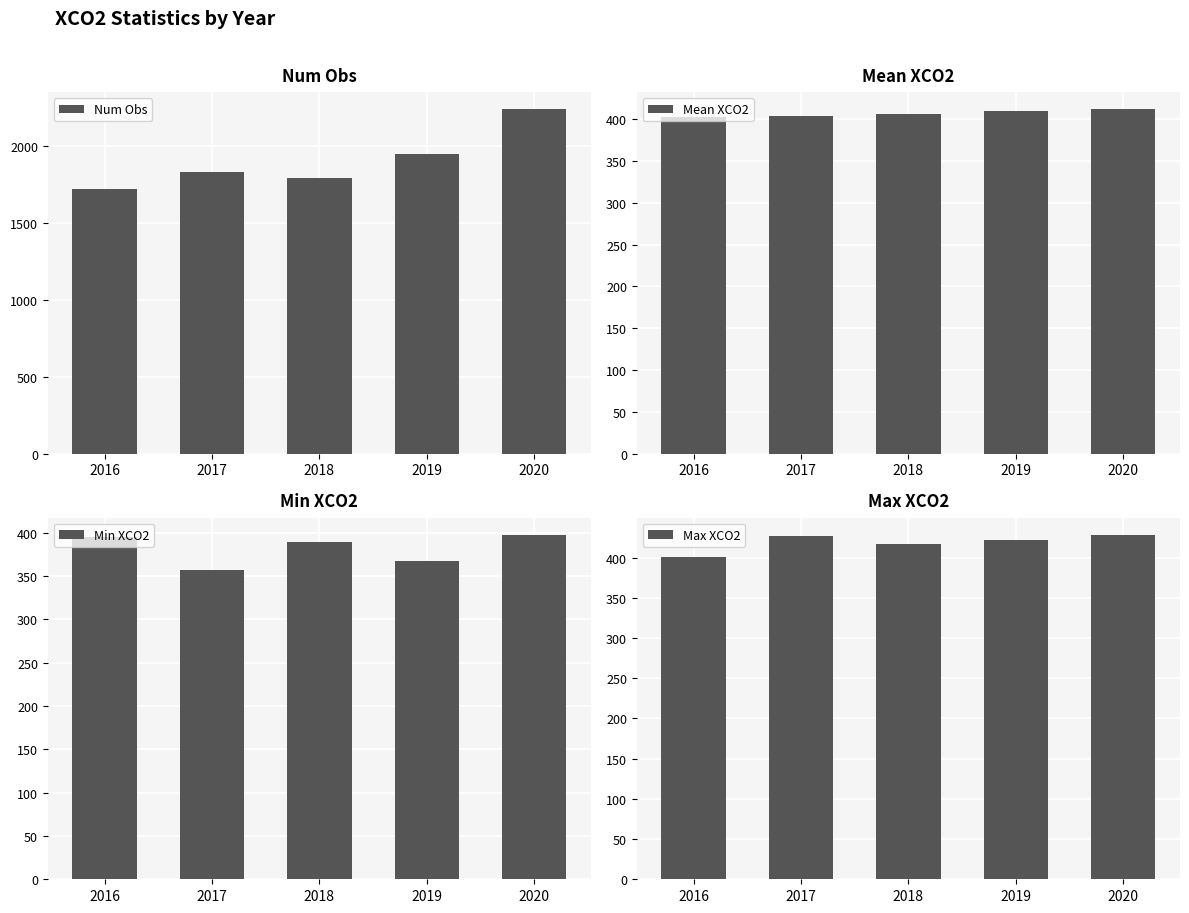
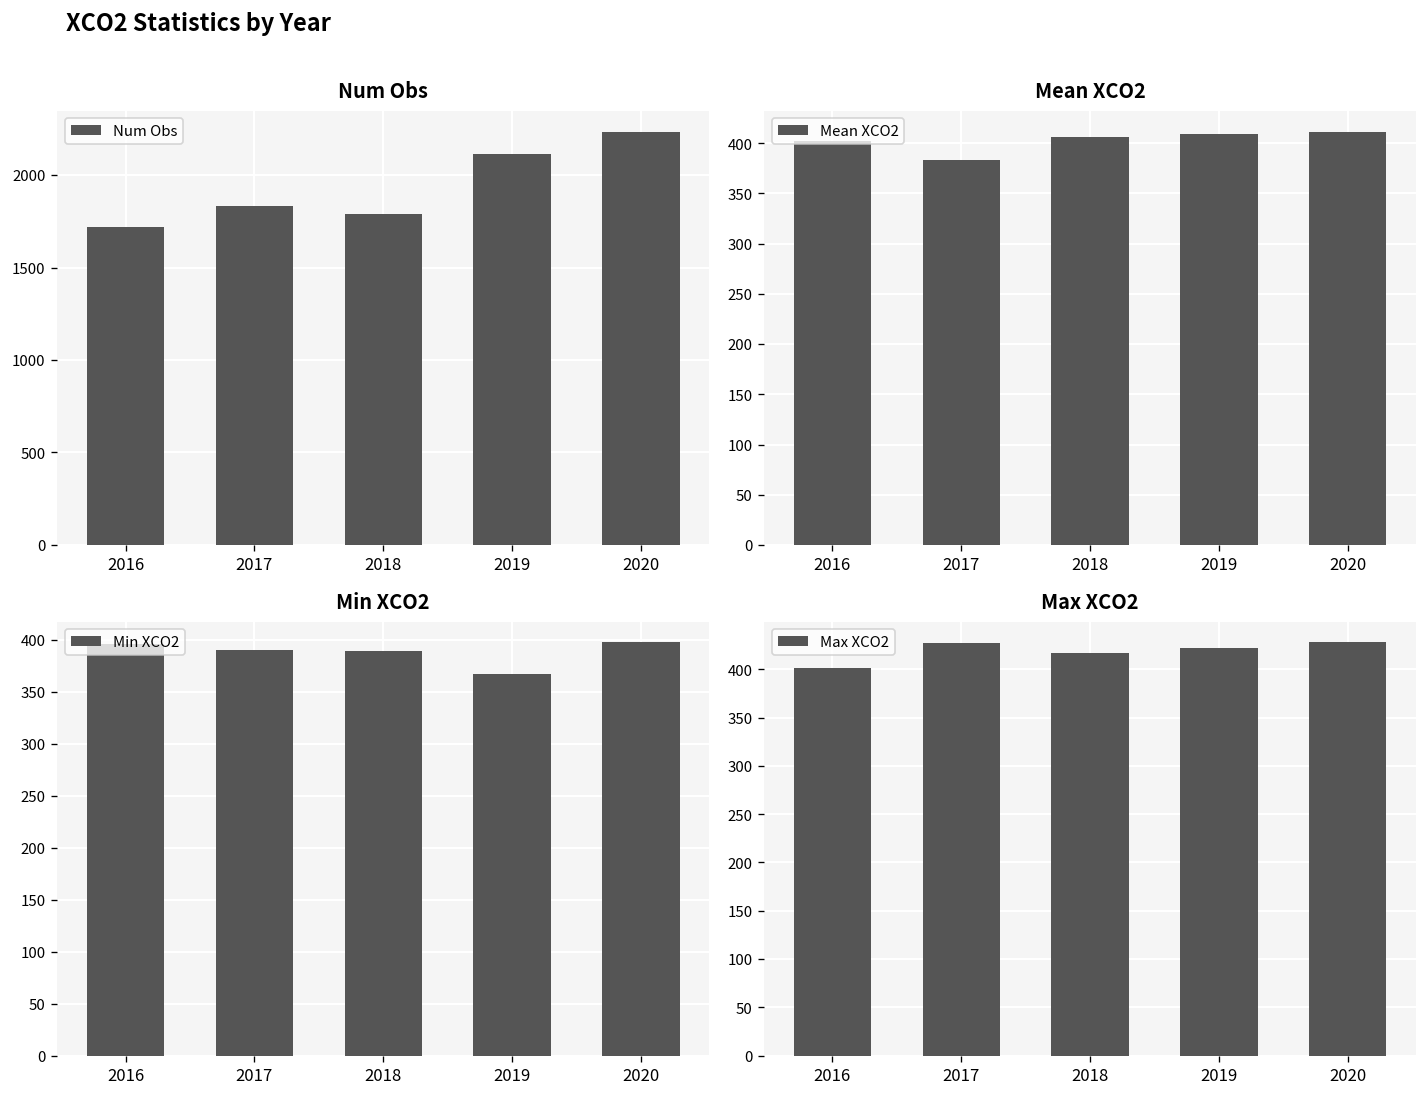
  {
    "Num Obs": {
      "2016": 1720,
      "2017": 1830,
      "2018": 1790,
-     "2019": 1940,
+     "2019": 2110,
      "2020": 2240
    },
    "Mean XCO2": {
-     "2017": 400,
+     "2017": 380,
      "2018": 410,
      "2019": 410,
      "2020": 410
    },
    "Min XCO2": {
-     "2017": 360,
+     "2017": 390,
      "2018": 390,
      "2019": 370,
      "2020": 400
    },
    "Max XCO2": {
      "2016": 400,
      "2017": 430,
      "2018": 420,
      "2019": 420,
      "2020": 430
    }
  }
